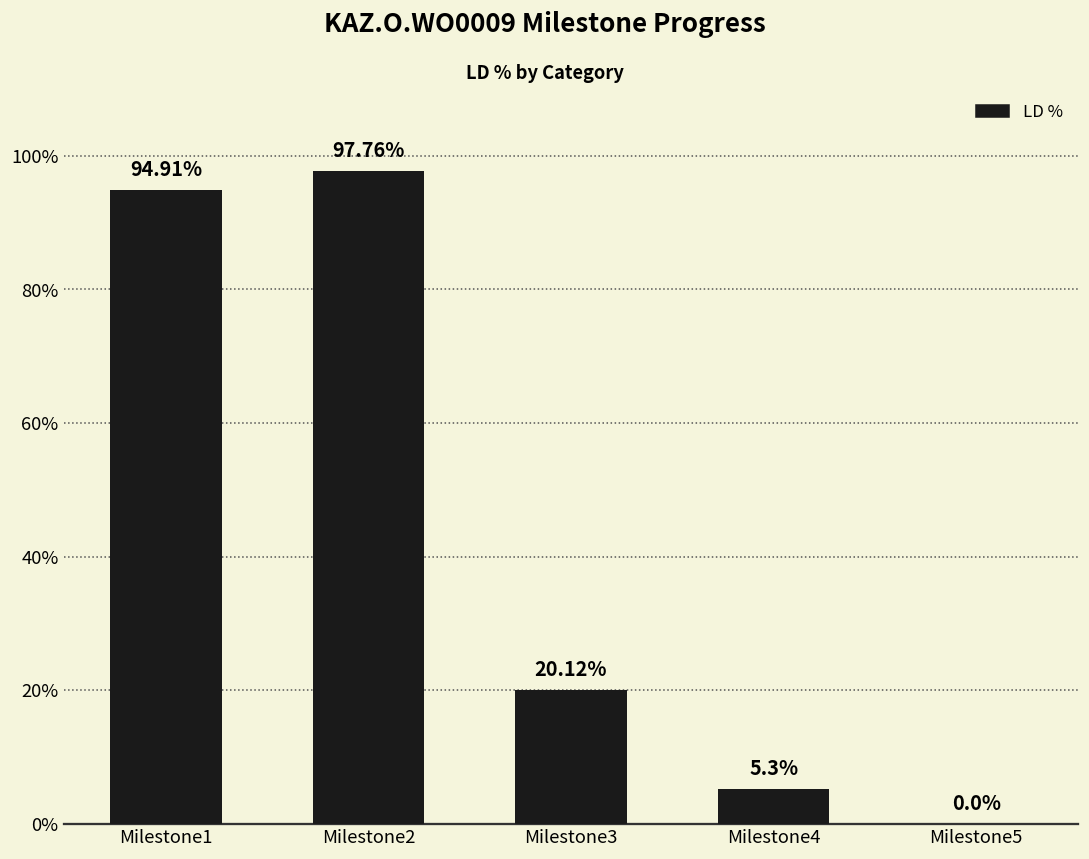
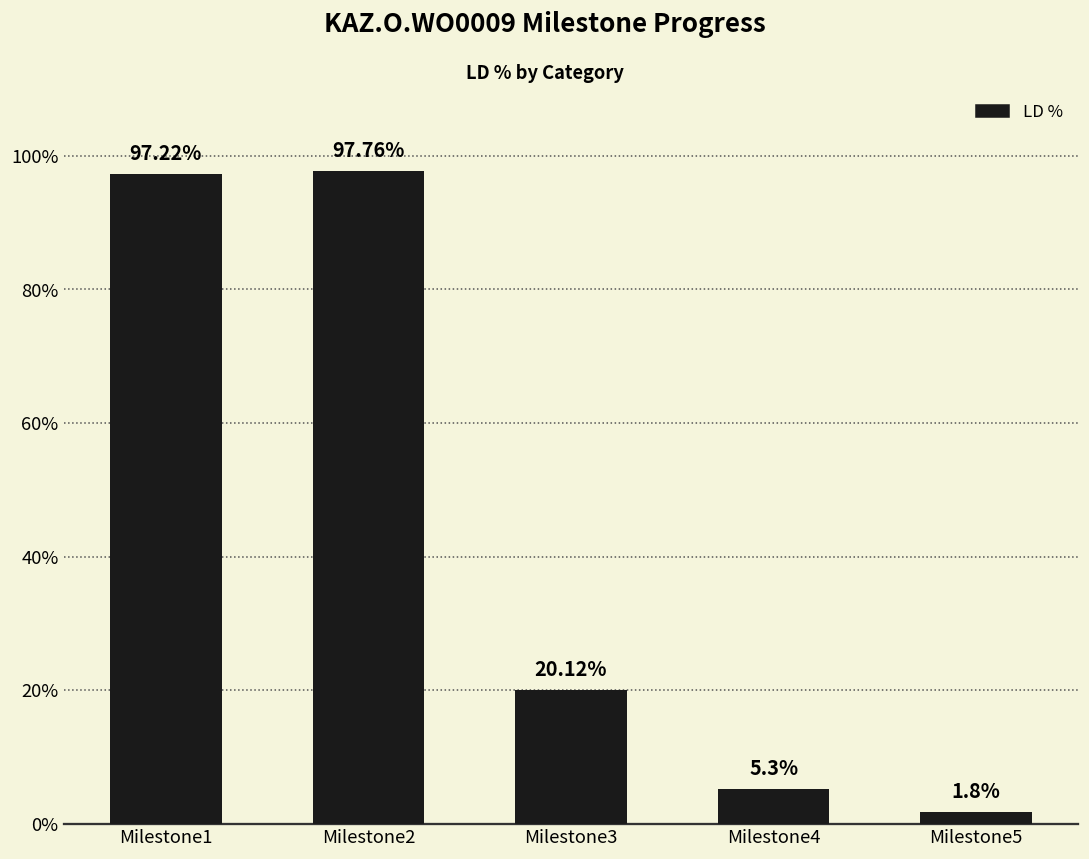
  {
-   "Milestone1": "94.91%",
+   "Milestone1": "97.22%",
    "Milestone2": "97.76%",
    "Milestone3": "20.12%",
    "Milestone4": "5.3%",
-   "Milestone5": "0.0%"
+   "Milestone5": "1.8%"
  }
